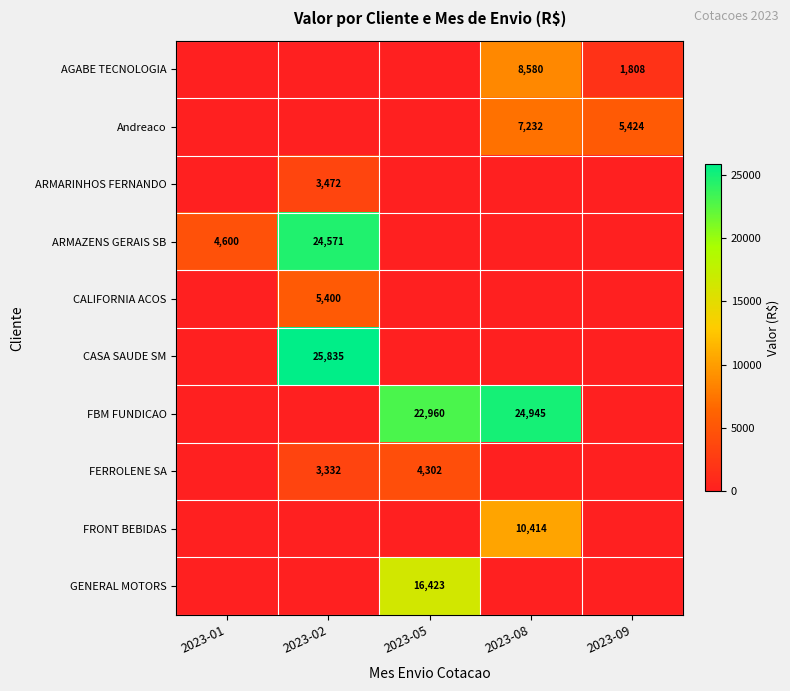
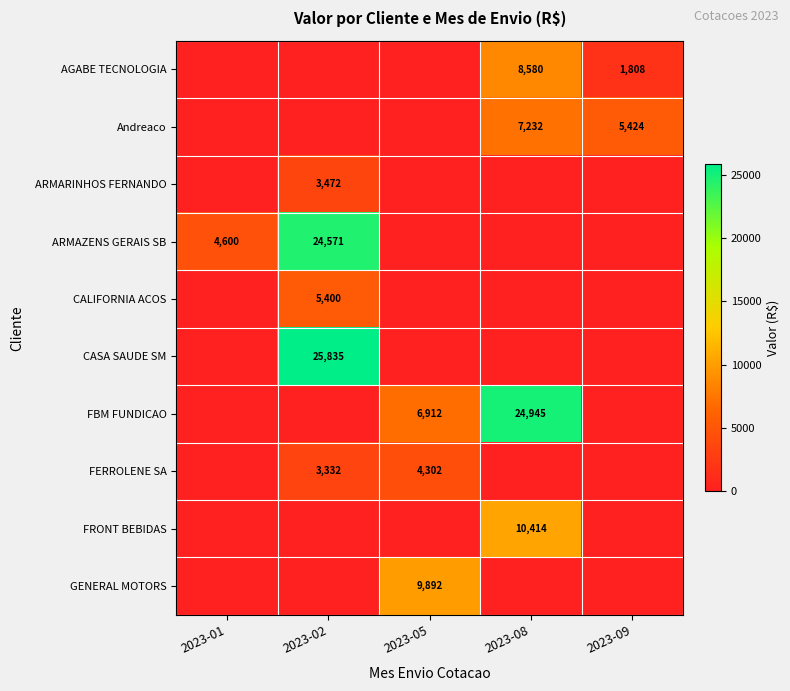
  {
    "AGABE TECNOLOGIA": {
      "2023-08": "8,580",
      "2023-09": "1,808"
    },
    "Andreaco": {
      "2023-08": "7,232",
      "2023-09": "5,424"
    },
    "ARMARINHOS FERNANDO": {
      "2023-02": "3,472"
    },
    "ARMAZENS GERAIS SB": {
      "2023-01": "4,600",
      "2023-02": "24,571"
    },
    "CALIFORNIA ACOS": {
      "2023-02": "5,400"
    },
    "CASA SAUDE SM": {
      "2023-02": "25,835"
    },
    "FBM FUNDICAO": {
-     "2023-05": "22,960",
+     "2023-05": "6,912",
      "2023-08": "24,945"
    },
    "FERROLENE SA": {
      "2023-02": "3,332",
      "2023-05": "4,302"
    },
    "FRONT BEBIDAS": {
      "2023-08": "10,414"
    },
    "GENERAL MOTORS": {
-     "2023-05": "16,423"
+     "2023-05": "9,892"
    }
  }
